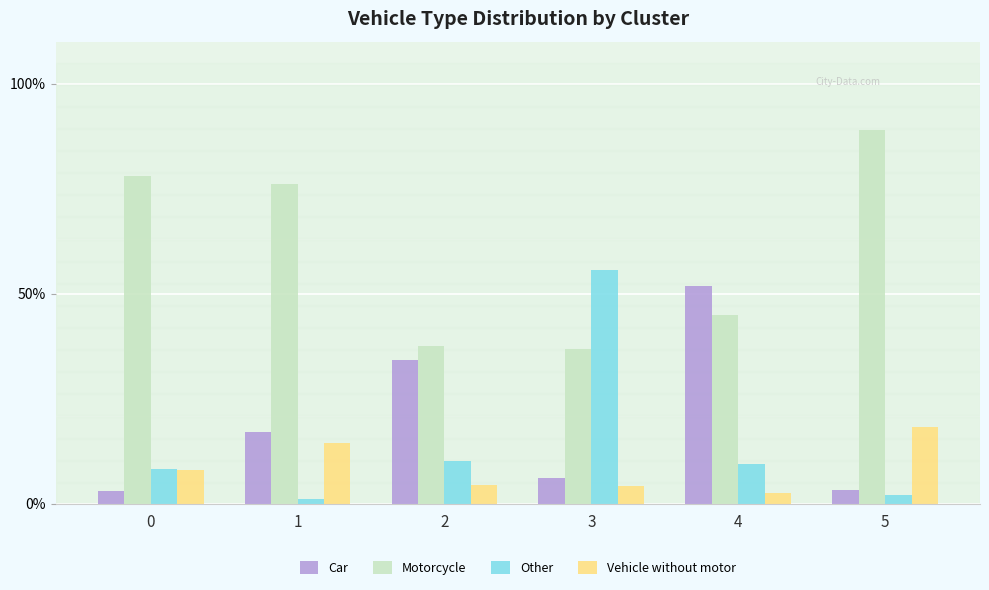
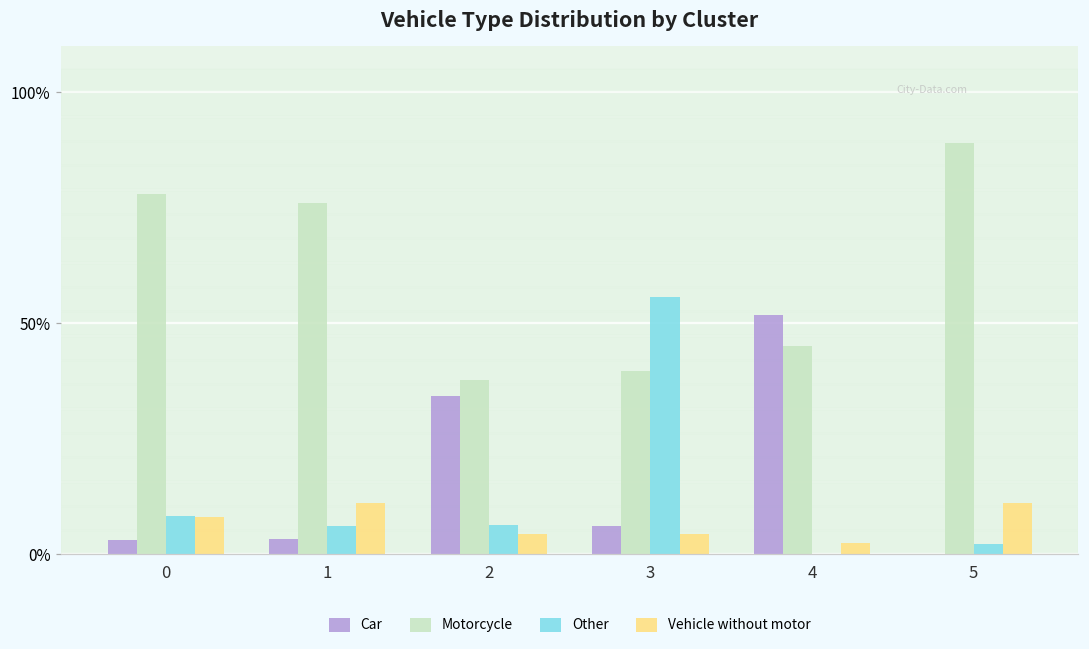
  {
    "Car": {
      "0": "3%",
-     "1": "17%",
+     "1": "3%",
      "2": "34%",
      "3": "6%",
      "4": "52%",
-     "5": "3%"
+     "5": "0%"
    },
    "Motorcycle": {
      "0": "78%",
      "1": "76%",
      "2": "38%",
-     "3": "37%",
+     "3": "40%",
      "4": "45%",
      "5": "89%"
    },
    "Other": {
      "0": "8%",
-     "1": "1%",
-     "2": "10%",
+     "1": "6%",
+     "2": "6%",
      "3": "56%",
-     "4": "10%",
+     "4": "0%",
      "5": "2%"
    },
    "Vehicle without motor": {
      "0": "8%",
-     "1": "15%",
+     "1": "11%",
      "2": "4%",
      "3": "4%",
      "4": "2%",
-     "5": "18%"
+     "5": "11%"
    }
  }
